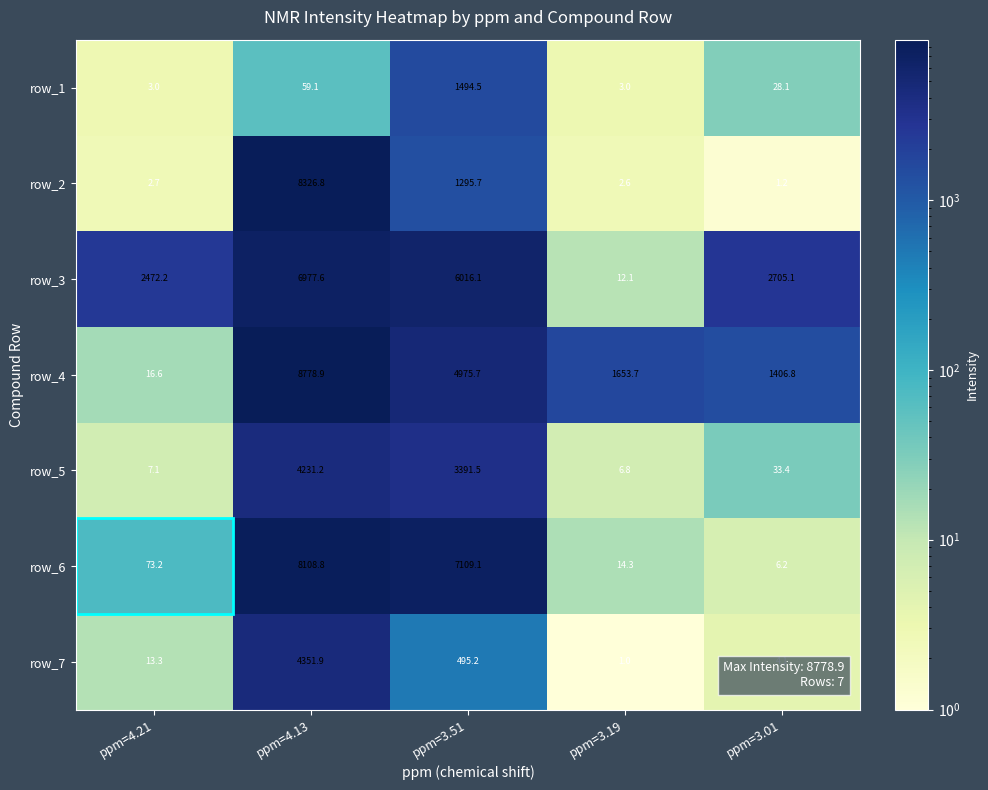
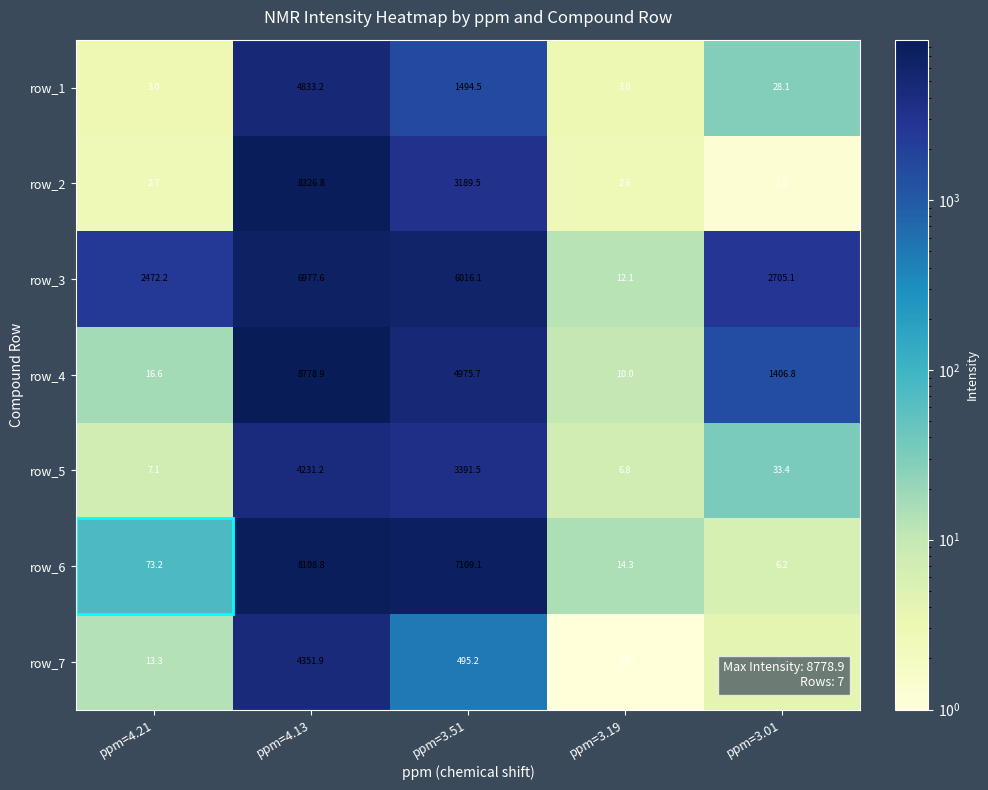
  {
    "row_1": {
      "ppm=4.21": 3.0,
-     "ppm=4.13": 59.1,
+     "ppm=4.13": 4833.2,
      "ppm=3.51": 1494.5,
      "ppm=3.19": 3.0,
      "ppm=3.01": 28.1
    },
    "row_2": {
      "ppm=4.21": 2.7,
      "ppm=4.13": 8326.8,
-     "ppm=3.51": 1295.7,
+     "ppm=3.51": 3189.5,
      "ppm=3.19": 2.6
    },
    "row_3": {
      "ppm=4.21": 2472.2,
      "ppm=4.13": 6977.6,
      "ppm=3.51": 6016.1,
      "ppm=3.19": 12.1,
      "ppm=3.01": 2705.1
    },
    "row_4": {
      "ppm=4.21": 16.6,
      "ppm=4.13": 8778.9,
      "ppm=3.51": 4975.7,
-     "ppm=3.19": 1653.7,
+     "ppm=3.19": 10.0,
      "ppm=3.01": 1406.8
    },
    "row_5": {
      "ppm=4.21": 7.1,
      "ppm=4.13": 4231.2,
      "ppm=3.51": 3391.5,
      "ppm=3.19": 6.8,
      "ppm=3.01": 33.4
    },
    "row_6": {
      "ppm=4.21": 73.2,
      "ppm=4.13": 8108.8,
      "ppm=3.51": 7109.1,
      "ppm=3.19": 14.3,
      "ppm=3.01": 6.2
    },
    "row_7": {
      "ppm=4.21": 13.3,
      "ppm=4.13": 4351.9,
      "ppm=3.51": 495.2
    }
  }
